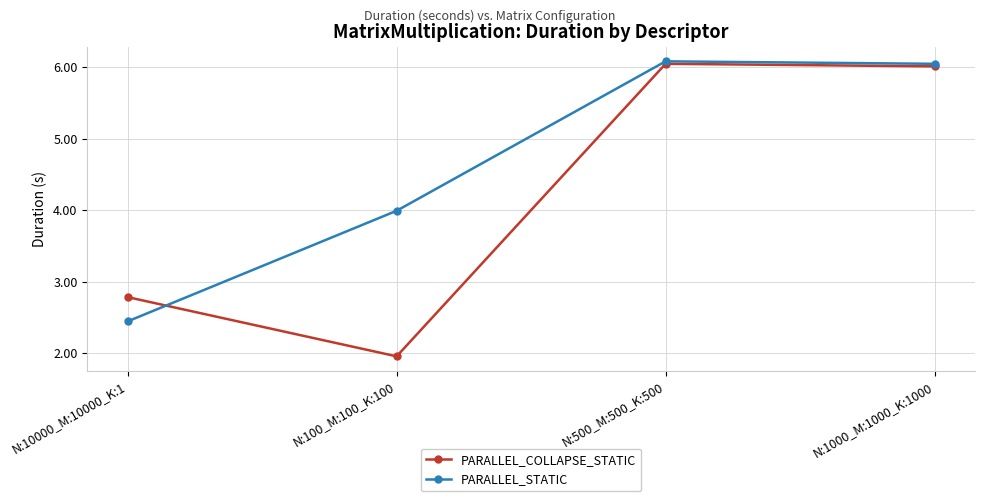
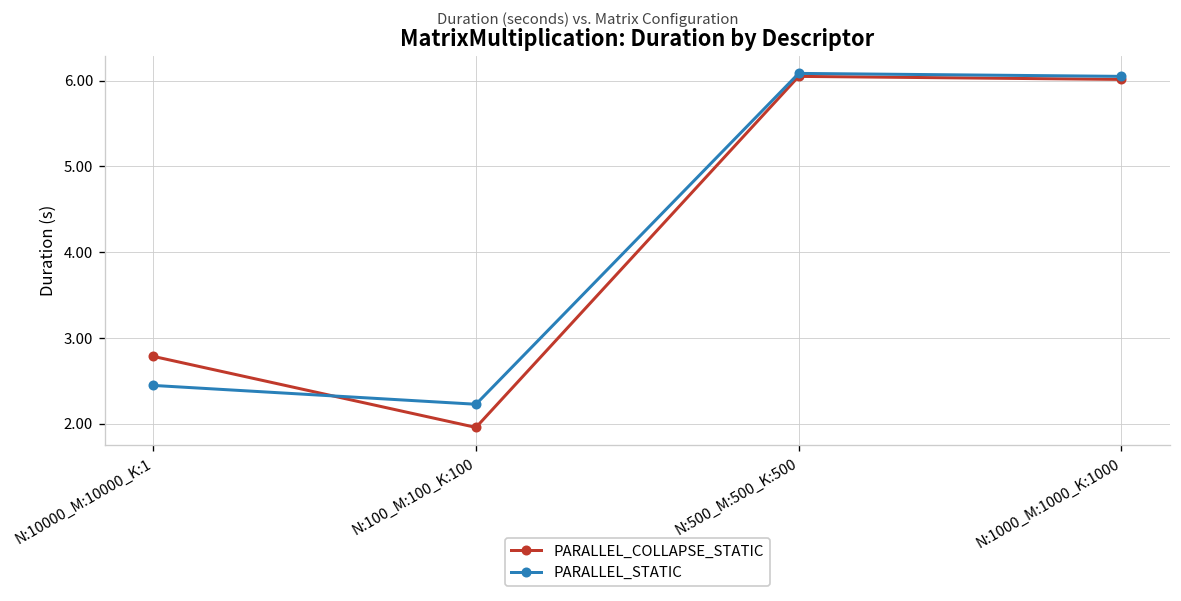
  {
    "PARALLEL_COLLAPSE_STATIC": {
      "N:10000_M:10000_K:1": 2.8,
      "N:100_M:100_K:100": 2.0,
      "N:1000_M:1000_K:1000": 6.0
    },
    "PARALLEL_STATIC": {
      "N:10000_M:10000_K:1": 2.4,
-     "N:100_M:100_K:100": 4.0,
+     "N:100_M:100_K:100": 2.2,
      "N:1000_M:1000_K:1000": 6.0
    }
  }
